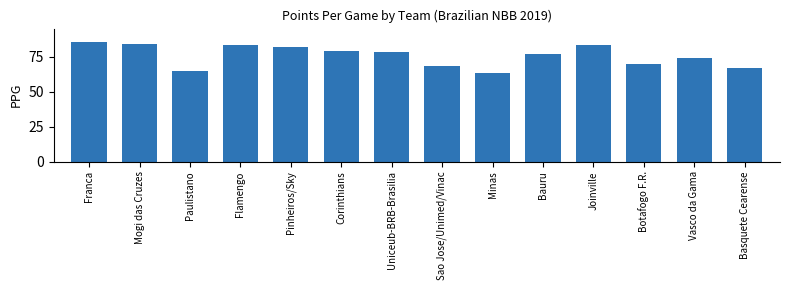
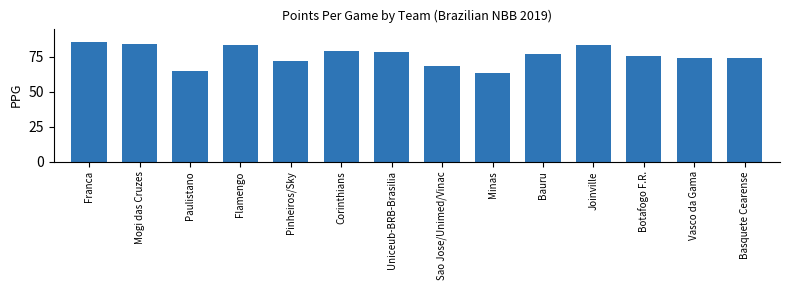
  {
    "Franca": 86,
    "Mogi das Cruzes": 84,
    "Paulistano": 65,
    "Flamengo": 84,
-   "Pinheiros/Sky": 82,
+   "Pinheiros/Sky": 72,
    "Corinthians": 79,
    "Uniceub-BRB-Brasilia": 78,
    "Sao Jose/Unimed/Vinac": 68,
    "Minas": 63,
    "Bauru": 77,
    "Joinville": 83,
-   "Botafogo F.R.": 70,
+   "Botafogo F.R.": 76,
    "Vasco da Gama": 74,
-   "Basquete Cearense": 67
+   "Basquete Cearense": 74
  }
